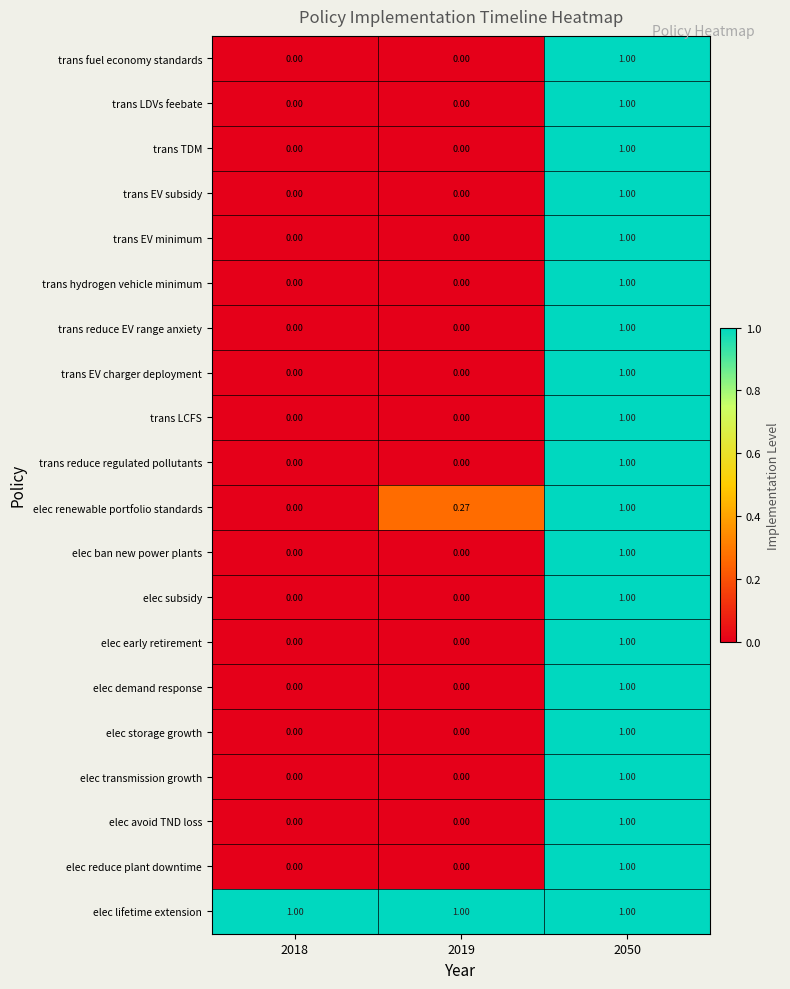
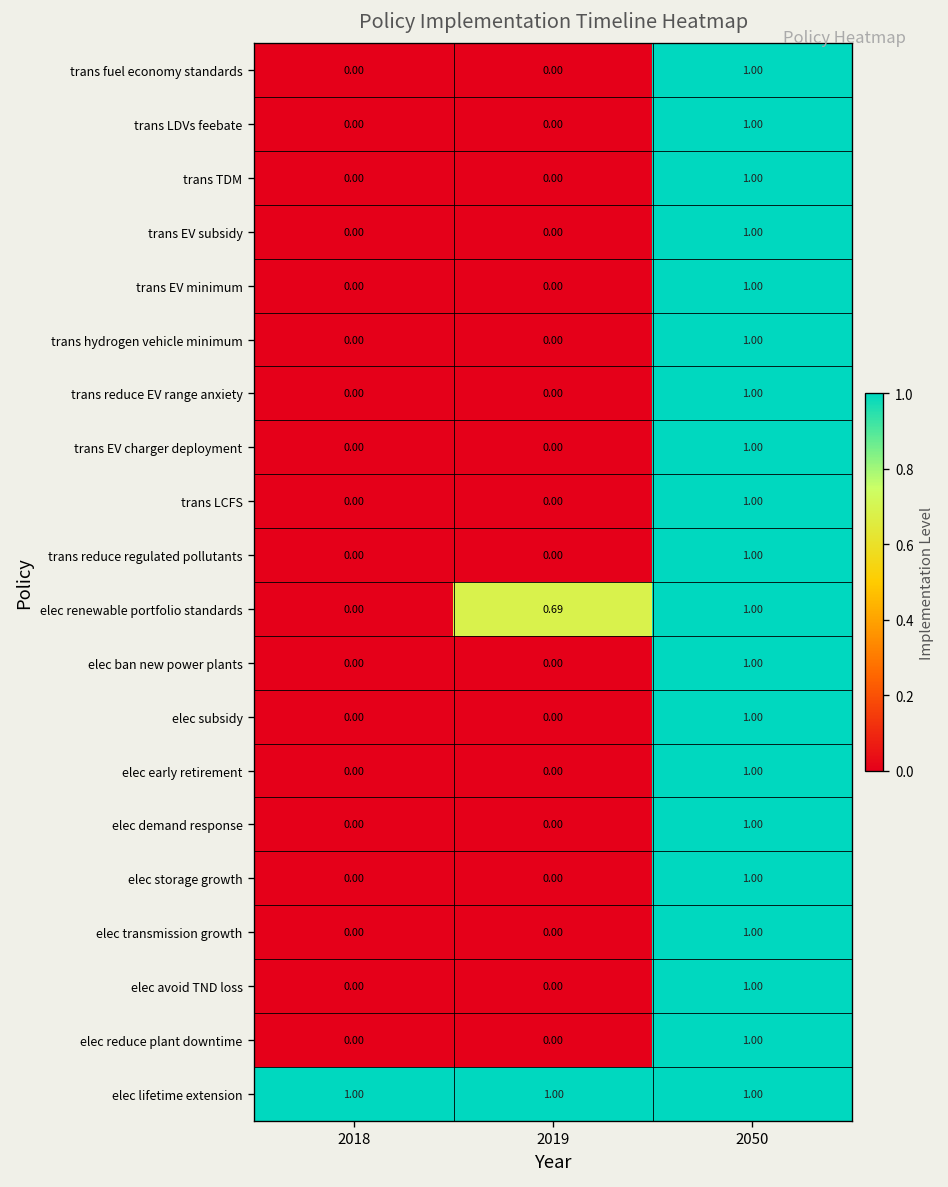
  {
    "trans fuel economy standards": {
      "2018": 0.00,
      "2019": 0.00,
      "2050": 1.00
    },
    "trans LDVs feebate": {
      "2018": 0.00,
      "2019": 0.00,
      "2050": 1.00
    },
    "trans TDM": {
      "2018": 0.00,
      "2019": 0.00,
      "2050": 1.00
    },
    "trans EV subsidy": {
      "2018": 0.00,
      "2019": 0.00,
      "2050": 1.00
    },
    "trans EV minimum": {
      "2018": 0.00,
      "2019": 0.00,
      "2050": 1.00
    },
    "trans hydrogen vehicle minimum": {
      "2018": 0.00,
      "2019": 0.00,
      "2050": 1.00
    },
    "trans reduce EV range anxiety": {
      "2018": 0.00,
      "2019": 0.00,
      "2050": 1.00
    },
    "trans EV charger deployment": {
      "2018": 0.00,
      "2019": 0.00,
      "2050": 1.00
    },
    "trans LCFS": {
      "2018": 0.00,
      "2019": 0.00,
      "2050": 1.00
    },
    "trans reduce regulated pollutants": {
      "2018": 0.00,
      "2019": 0.00,
      "2050": 1.00
    },
    "elec renewable portfolio standards": {
      "2018": 0.00,
-     "2019": 0.27,
+     "2019": 0.69,
      "2050": 1.00
    },
    "elec ban new power plants": {
      "2018": 0.00,
      "2019": 0.00,
      "2050": 1.00
    },
    "elec subsidy": {
      "2018": 0.00,
      "2019": 0.00,
      "2050": 1.00
    },
    "elec early retirement": {
      "2018": 0.00,
      "2019": 0.00,
      "2050": 1.00
    },
    "elec demand response": {
      "2018": 0.00,
      "2019": 0.00,
      "2050": 1.00
    },
    "elec storage growth": {
      "2018": 0.00,
      "2019": 0.00,
      "2050": 1.00
    },
    "elec transmission growth": {
      "2018": 0.00,
      "2019": 0.00,
      "2050": 1.00
    },
    "elec avoid TND loss": {
      "2018": 0.00,
      "2019": 0.00,
      "2050": 1.00
    },
    "elec reduce plant downtime": {
      "2018": 0.00,
      "2019": 0.00,
      "2050": 1.00
    },
    "elec lifetime extension": {
      "2018": 1.00,
      "2019": 1.00,
      "2050": 1.00
    }
  }
